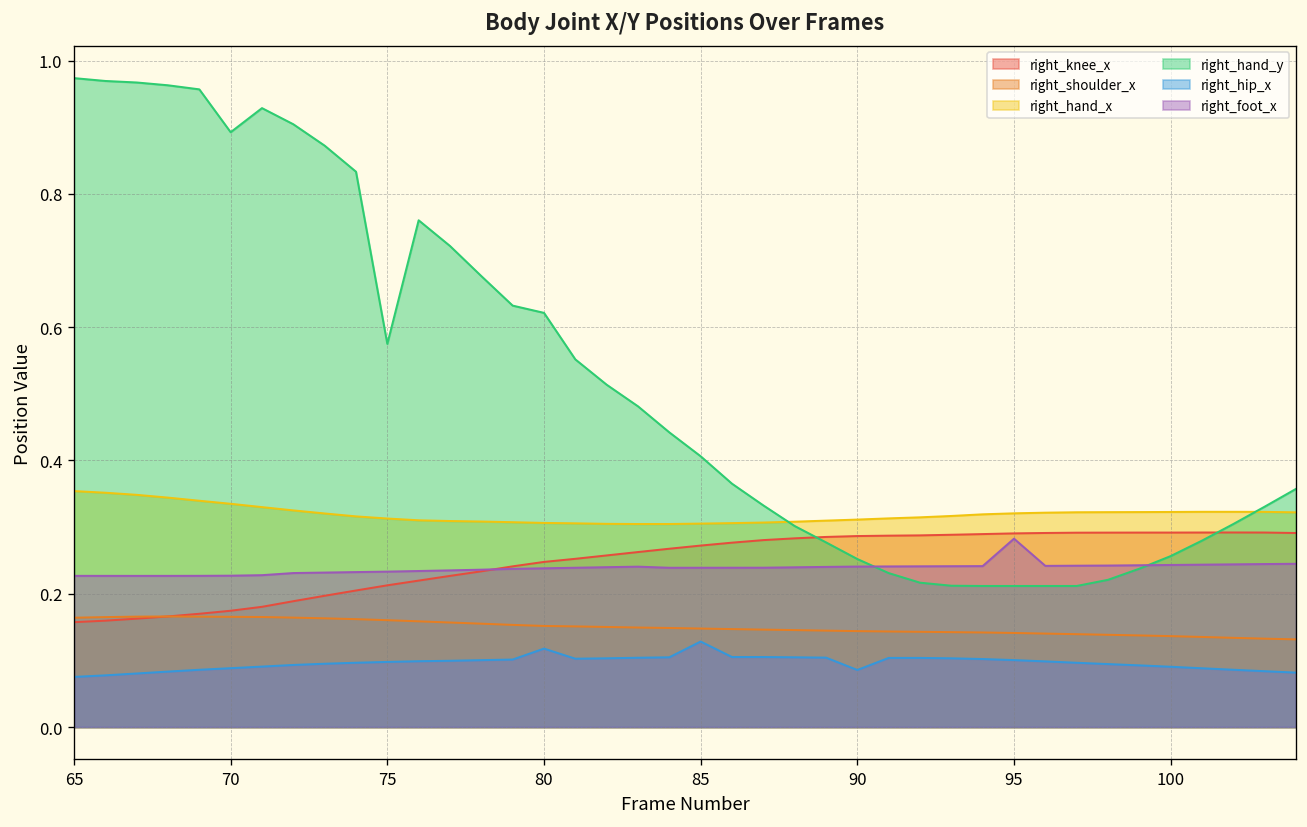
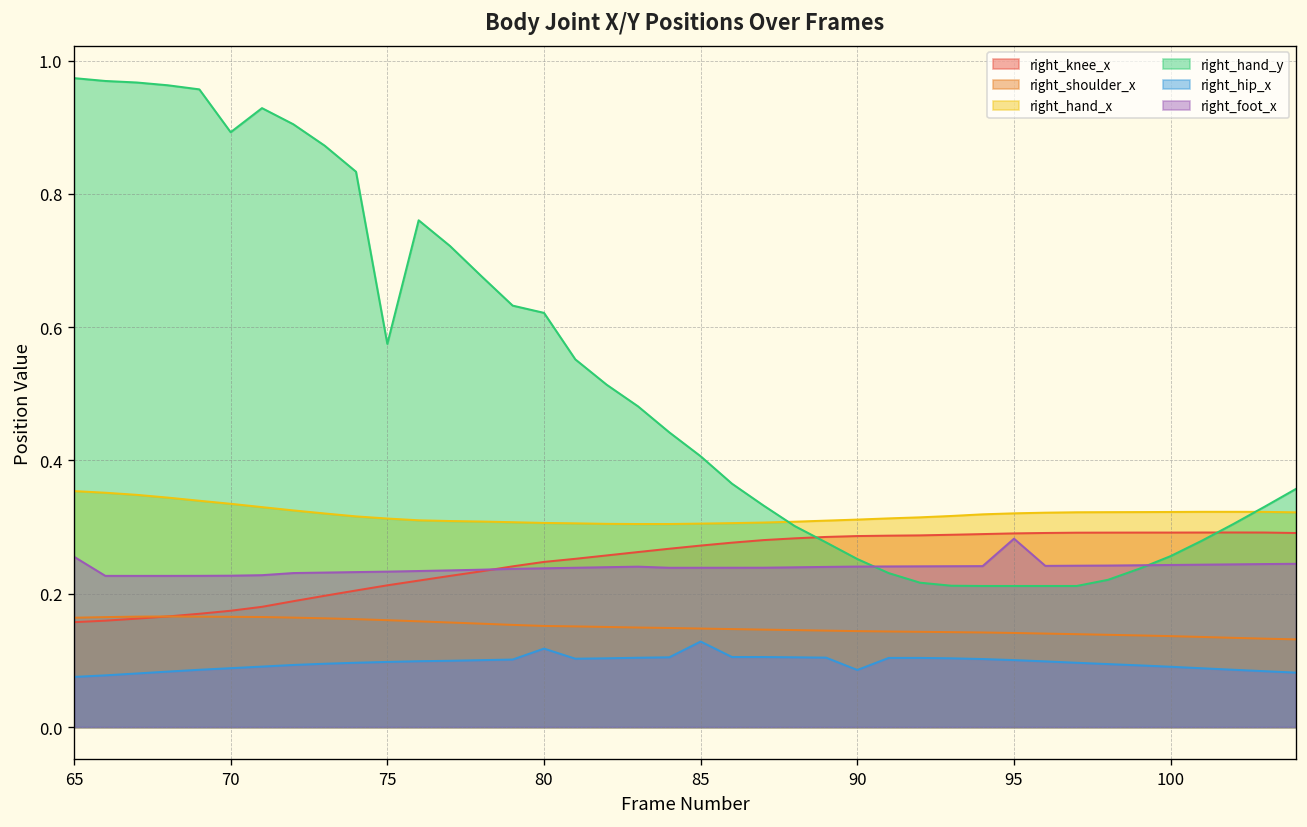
  {
    "right_hand_y": {
      "65": 0.97,
      "70": 0.89,
      "75": 0.57,
      "80": 0.62,
      "85": 0.41,
      "90": 0.25,
      "95": 0.21,
      "100": 0.26
    },
    "right_hip_x": {
      "65": 0.08,
      "70": 0.09,
      "75": 0.10,
      "80": 0.12,
      "85": 0.13,
      "90": 0.09,
      "95": 0.10,
      "100": 0.09
    },
    "right_foot_x": {
-     "65": 0.23,
+     "65": 0.26,
      "70": 0.23,
      "75": 0.23,
      "80": 0.24,
      "85": 0.24,
      "90": 0.24,
      "95": 0.28,
      "100": 0.24
    }
  }
